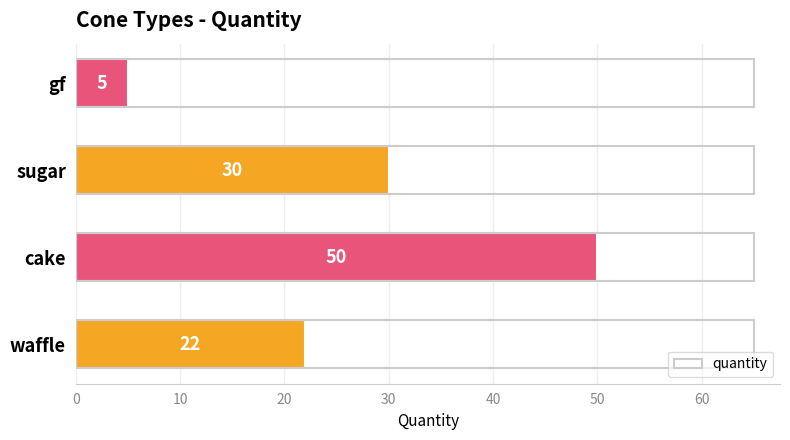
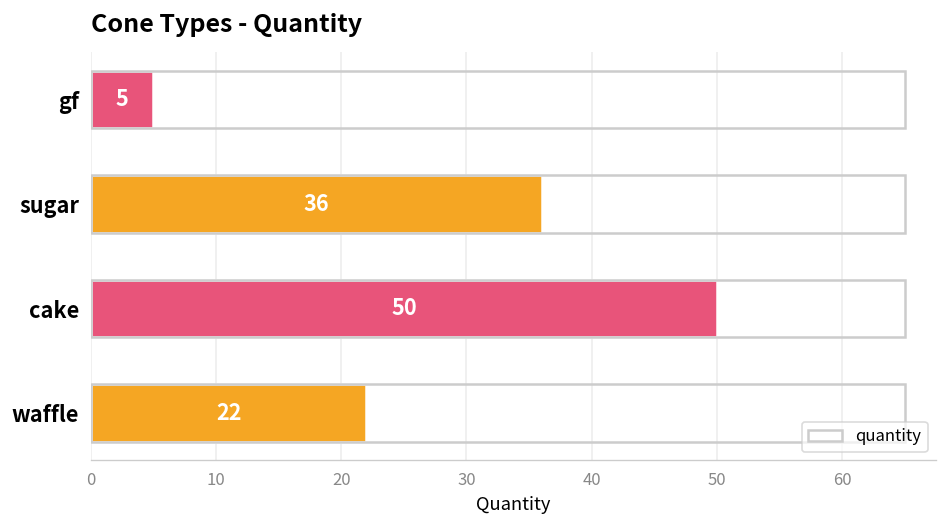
  {
    "gf": 5,
-   "sugar": 30,
+   "sugar": 36,
    "cake": 50,
    "waffle": 22
  }
